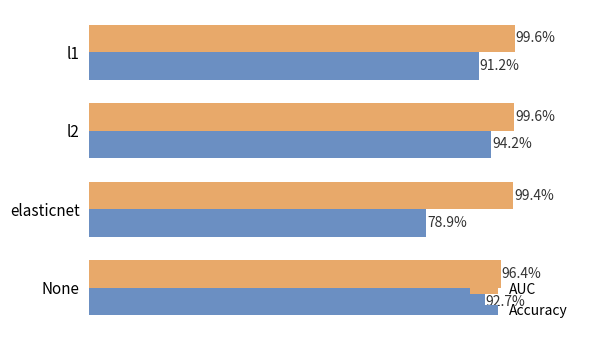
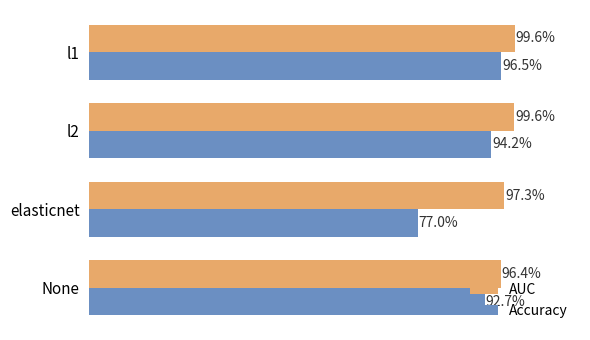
  {
    "AUC": {
      "l1": "99.6%",
      "l2": "99.6%",
-     "elasticnet": "99.4%",
+     "elasticnet": "97.3%",
      "None": "96.4%"
    },
    "Accuracy": {
-     "l1": "91.2%",
+     "l1": "96.5%",
      "l2": "94.2%",
-     "elasticnet": "78.9%",
+     "elasticnet": "77.0%",
      "None": "92.7%"
    }
  }
